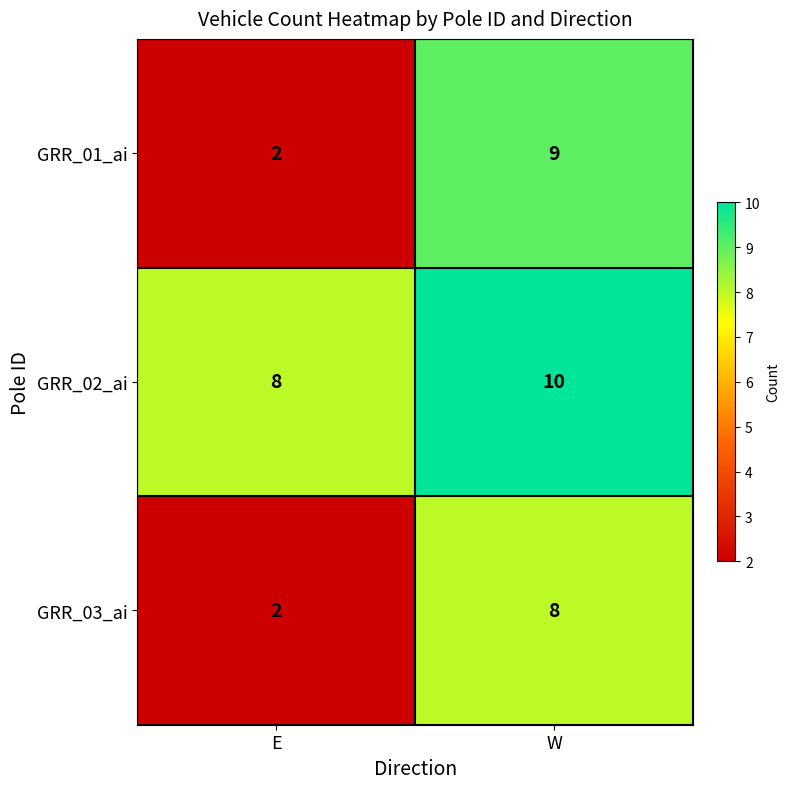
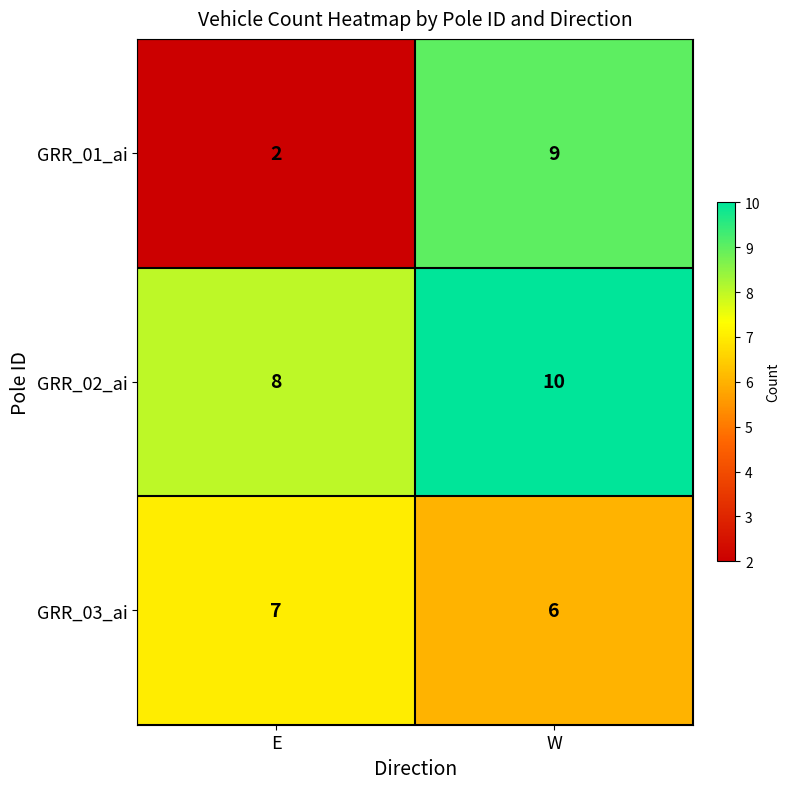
  {
    "GRR_01_ai": {
      "E": 2,
      "W": 9
    },
    "GRR_02_ai": {
      "E": 8,
      "W": 10
    },
    "GRR_03_ai": {
-     "E": 2,
-     "W": 8
+     "E": 7,
+     "W": 6
    }
  }
